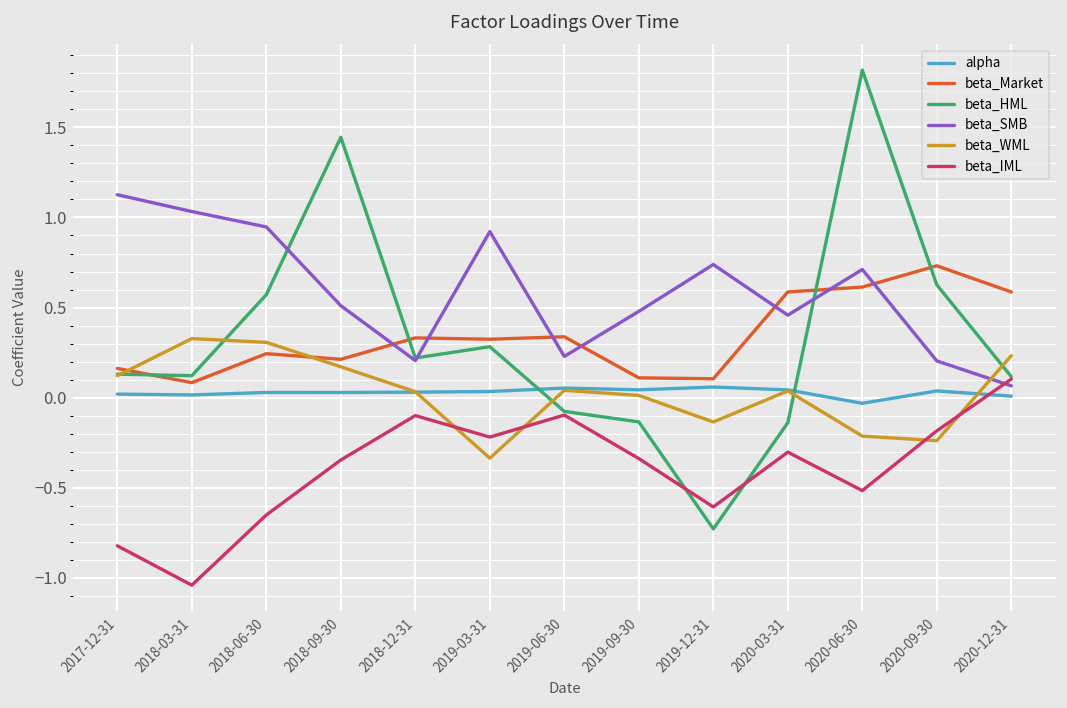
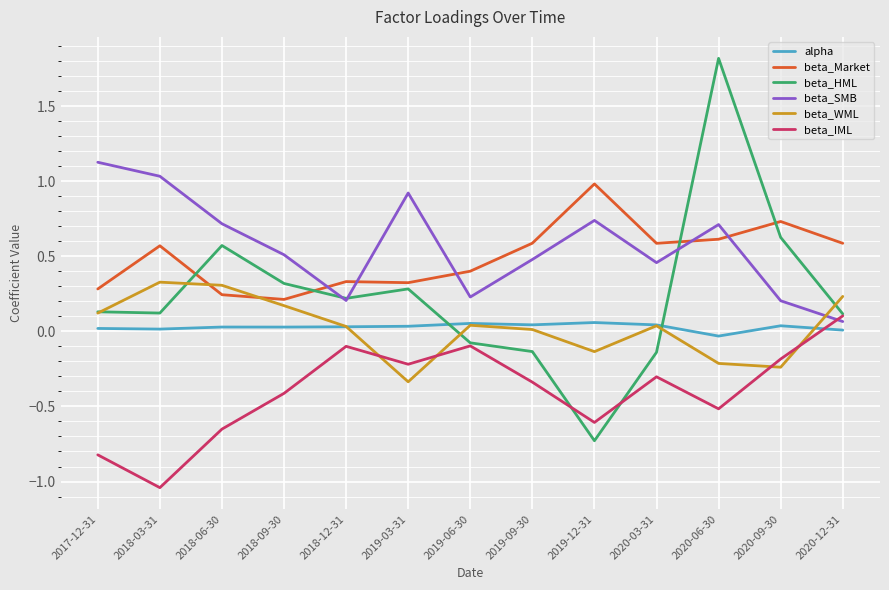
  {
    "alpha": {
      "2017-12-31": 0.02,
      "2018-03-31": 0.02,
      "2018-06-30": 0.03,
      "2018-09-30": 0.03,
      "2019-03-31": 0.03,
      "2019-09-30": 0.04,
      "2019-12-31": 0.06,
      "2020-06-30": -0.03,
      "2020-09-30": 0.04,
      "2020-12-31": 0.01
    },
    "beta_Market": {
-     "2017-12-31": 0.16,
-     "2018-03-31": 0.08,
+     "2017-12-31": 0.28,
+     "2018-03-31": 0.57,
      "2018-06-30": 0.24,
      "2018-09-30": 0.21,
      "2018-12-31": 0.33,
      "2019-03-31": 0.32,
-     "2019-06-30": 0.34,
-     "2019-09-30": 0.11,
-     "2019-12-31": 0.10,
+     "2019-06-30": 0.40,
+     "2019-09-30": 0.59,
+     "2019-12-31": 0.98,
      "2020-03-31": 0.59,
      "2020-06-30": 0.61,
      "2020-09-30": 0.73,
      "2020-12-31": 0.59
    },
    "beta_HML": {
      "2018-03-31": 0.12,
      "2018-06-30": 0.57,
-     "2018-09-30": 1.45,
+     "2018-09-30": 0.32,
      "2019-03-31": 0.28,
      "2019-06-30": -0.08,
      "2019-09-30": -0.13,
      "2019-12-31": -0.73,
      "2020-03-31": -0.14,
      "2020-06-30": 1.82,
      "2020-09-30": 0.63
    },
    "beta_SMB": {
      "2017-12-31": 1.13,
      "2018-03-31": 1.03,
-     "2018-06-30": 0.95,
+     "2018-06-30": 0.72,
      "2018-09-30": 0.51,
      "2019-03-31": 0.92,
      "2019-06-30": 0.23,
      "2019-09-30": 0.48,
      "2019-12-31": 0.74,
      "2020-03-31": 0.46,
      "2020-06-30": 0.71,
      "2020-09-30": 0.20,
      "2020-12-31": 0.07
    },
    "beta_WML": {
      "2018-03-31": 0.33,
      "2018-06-30": 0.31,
      "2018-09-30": 0.17,
      "2019-03-31": -0.34,
      "2019-09-30": 0.01,
      "2019-12-31": -0.13,
      "2020-06-30": -0.21,
      "2020-09-30": -0.24,
      "2020-12-31": 0.23
    },
    "beta_IML": {
      "2017-12-31": -0.82,
      "2018-03-31": -1.04,
      "2018-06-30": -0.65,
-     "2018-09-30": -0.35,
+     "2018-09-30": -0.41,
      "2018-12-31": -0.10,
      "2019-03-31": -0.22,
      "2019-06-30": -0.10,
      "2019-09-30": -0.34,
      "2019-12-31": -0.61,
      "2020-03-31": -0.30,
      "2020-06-30": -0.52,
      "2020-09-30": -0.18
    }
  }
